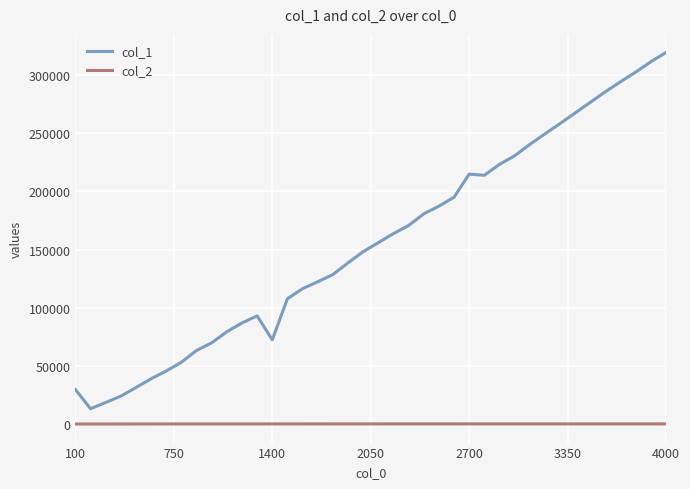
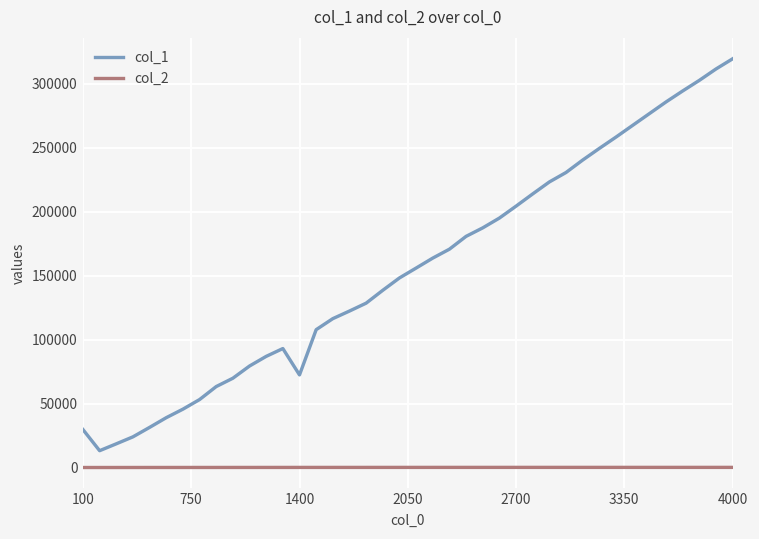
  {
    "col_1": {
      "100": 30000,
      "1400": 72000,
-     "2700": 215000,
+     "2700": 204000,
      "4000": 319000
    },
    "col_2": {
      "100": 0,
      "1400": 0,
      "2700": 0,
      "4000": 0
    }
  }
